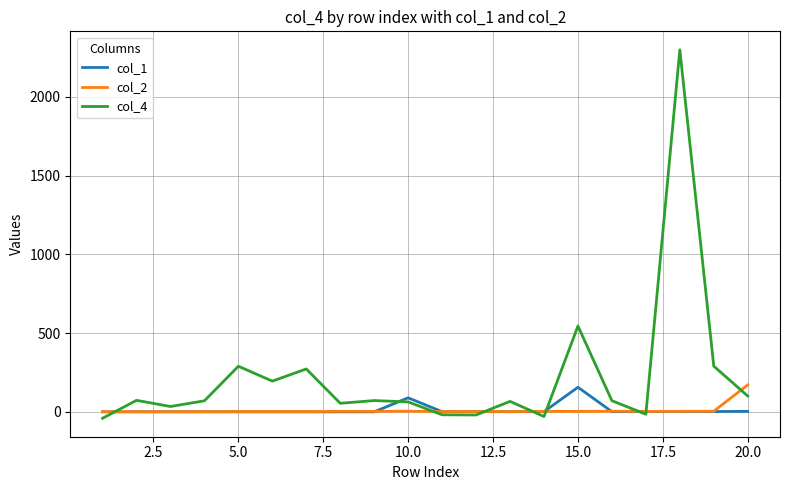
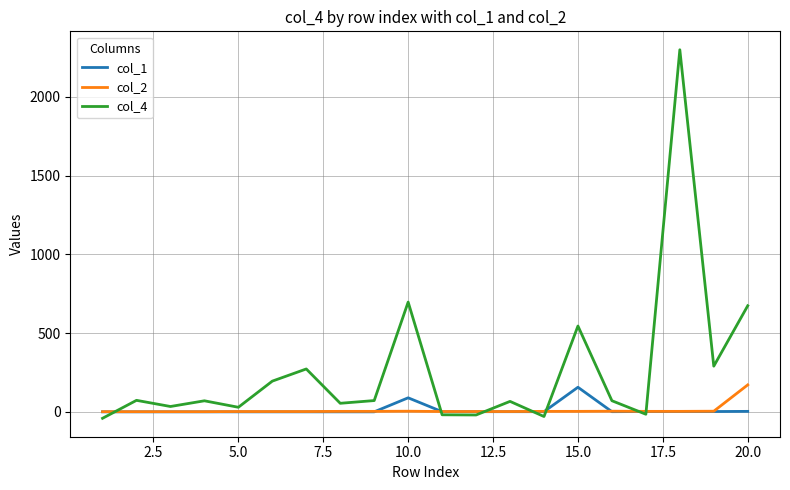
  {
    "col_1": {
      "10.0": 90,
      "15.0": 160,
      "20.0": 0
    },
    "col_2": {
      "10.0": 10,
      "15.0": 0,
      "20.0": 170
    },
    "col_4": {
-     "5.0": 290,
-     "10.0": 60,
+     "5.0": 30,
+     "10.0": 700,
      "15.0": 550,
-     "20.0": 100
+     "20.0": 670
    }
  }
